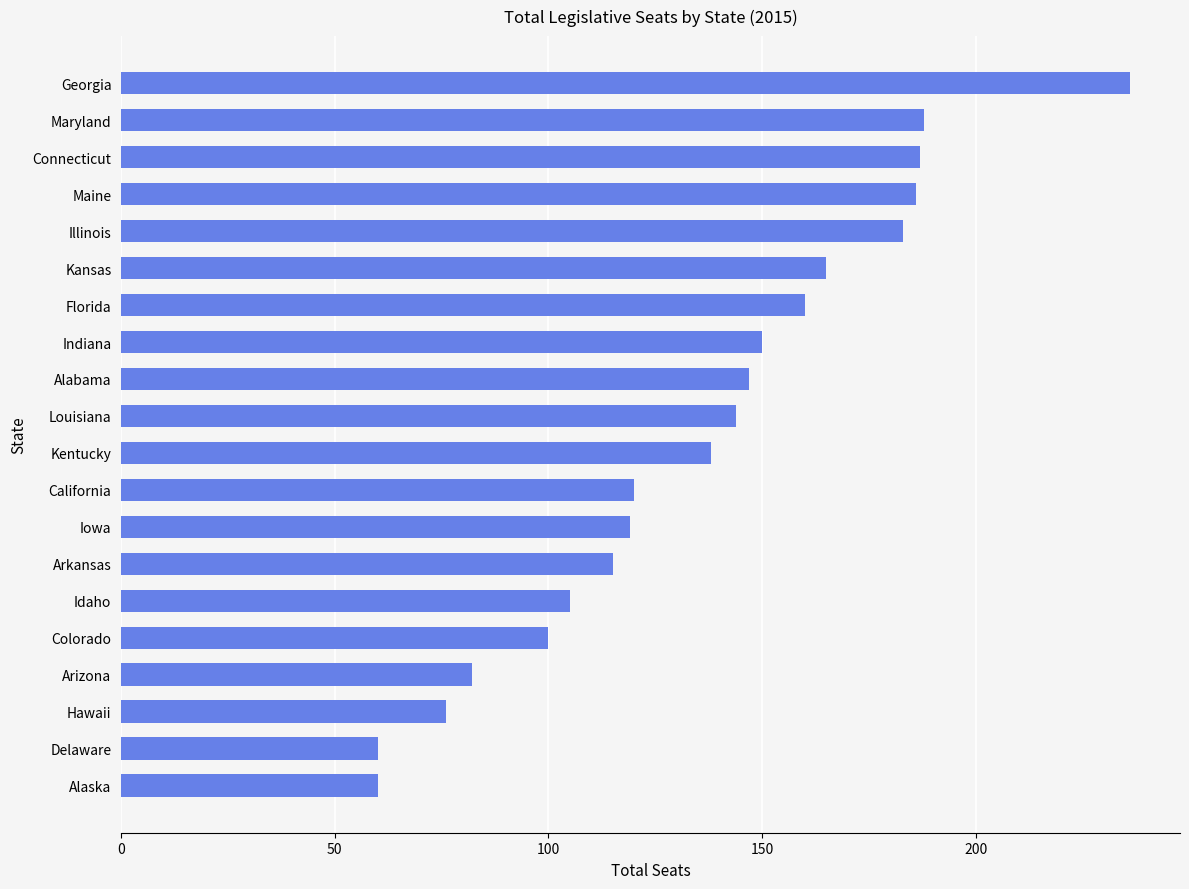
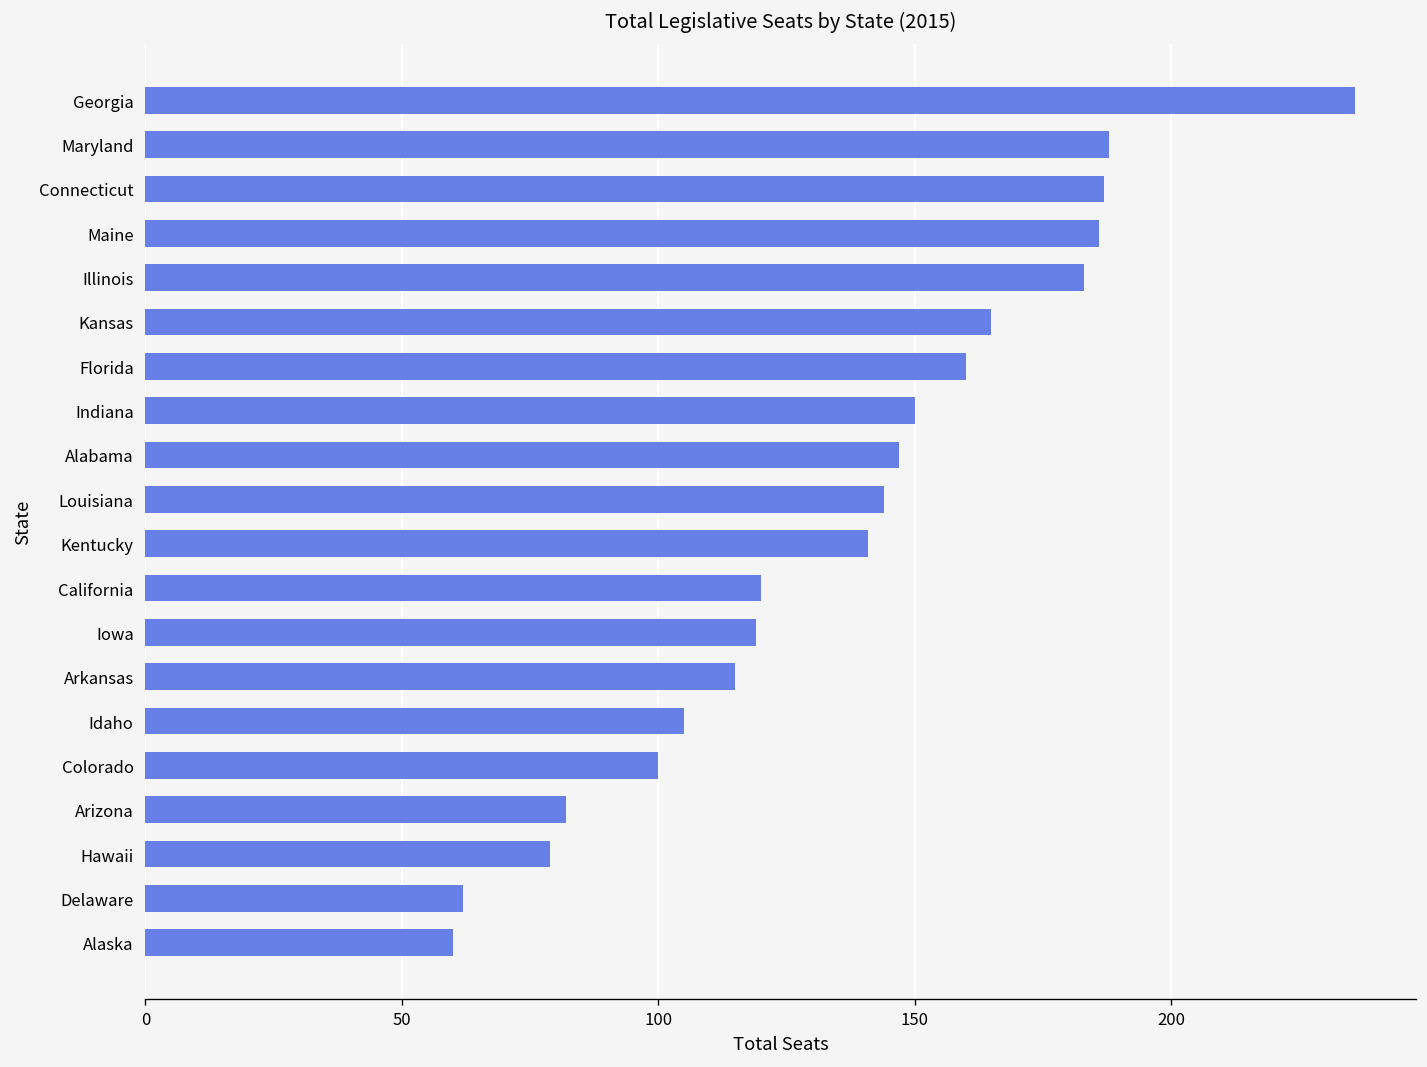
  {
    "Georgia": 236,
    "Maryland": 188,
    "Connecticut": 187,
    "Maine": 186,
    "Illinois": 183,
    "Kansas": 165,
    "Florida": 160,
    "Indiana": 150,
    "Alabama": 147,
    "Louisiana": 144,
-   "Kentucky": 138,
+   "Kentucky": 141,
    "California": 120,
    "Iowa": 119,
    "Arkansas": 115,
    "Idaho": 105,
    "Colorado": 100,
    "Arizona": 82,
-   "Hawaii": 76,
-   "Delaware": 60,
+   "Hawaii": 79,
+   "Delaware": 62,
    "Alaska": 60
  }
